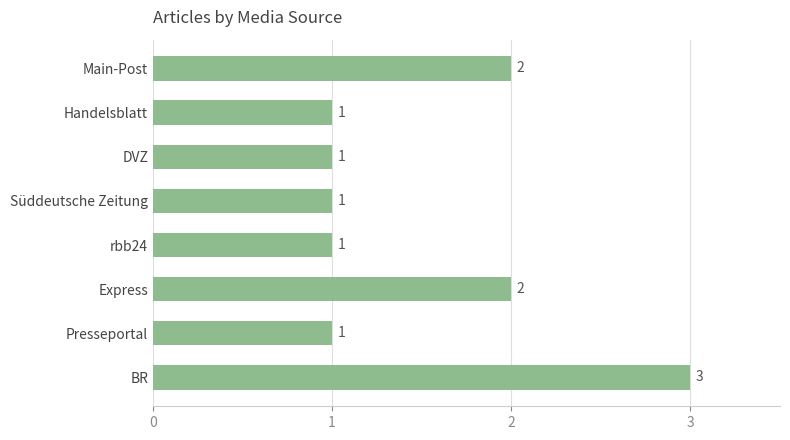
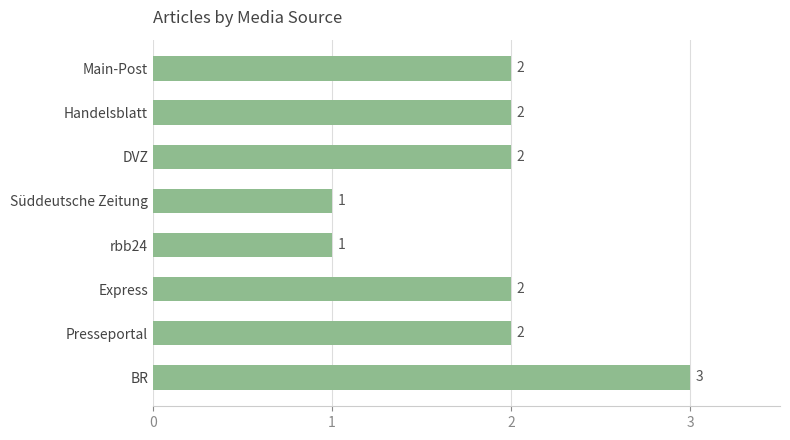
  {
    "Main-Post": 2,
-   "Handelsblatt": 1,
-   "DVZ": 1,
+   "Handelsblatt": 2,
+   "DVZ": 2,
    "Süddeutsche Zeitung": 1,
    "rbb24": 1,
    "Express": 2,
-   "Presseportal": 1,
+   "Presseportal": 2,
    "BR": 3
  }
